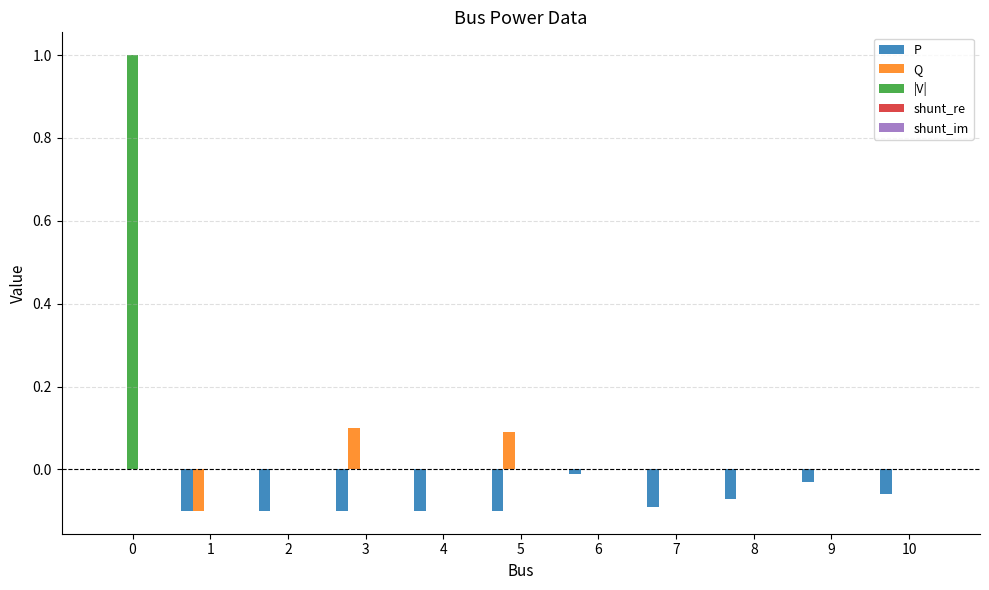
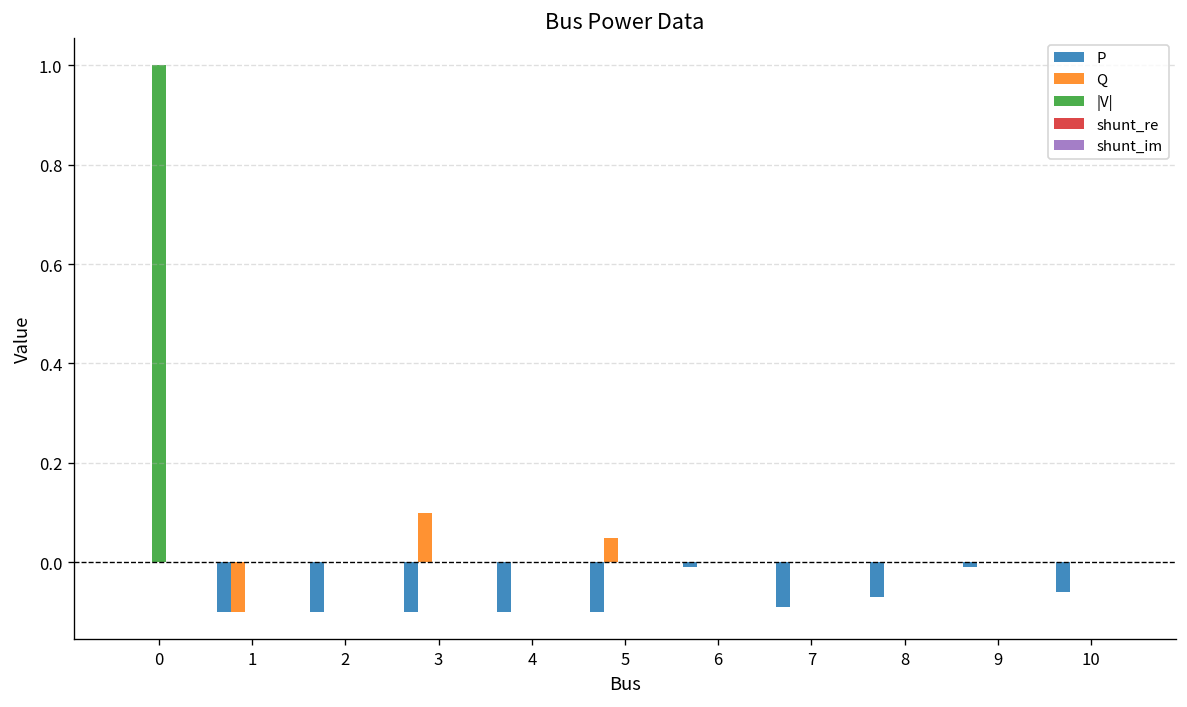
  {
    "P": {
      "0": 0.00,
      "1": -0.10,
      "2": -0.10,
      "3": -0.10,
      "4": -0.10,
      "5": -0.10,
      "6": -0.01,
      "7": -0.09,
      "8": -0.07,
-     "9": -0.03,
+     "9": -0.01,
      "10": -0.06
    },
    "Q": {
      "0": 0.00,
      "1": -0.10,
      "2": 0.00,
      "3": 0.10,
      "4": 0.00,
-     "5": 0.09,
+     "5": 0.05,
      "6": 0.00,
      "7": 0.00,
      "8": 0.00,
      "9": 0.00,
      "10": 0.00
    },
    "|V|": {
      "0": 1.00,
      "1": 0.00,
      "2": 0.00,
      "3": 0.00,
      "4": 0.00,
      "5": 0.00,
      "6": 0.00,
      "7": 0.00,
      "8": 0.00,
      "9": 0.00,
      "10": 0.00
    },
    "shunt_re": {
      "0": 0.00,
      "1": 0.00,
      "2": 0.00,
      "3": 0.00,
      "4": 0.00,
      "5": 0.00,
      "6": 0.00,
      "7": 0.00,
      "8": 0.00,
      "9": 0.00,
      "10": 0.00
    },
    "shunt_im": {
      "0": 0.00,
      "1": 0.00,
      "2": 0.00,
      "3": 0.00,
      "4": 0.00,
      "5": 0.00,
      "6": 0.00,
      "7": 0.00,
      "8": 0.00,
      "9": 0.00,
      "10": 0.00
    }
  }
